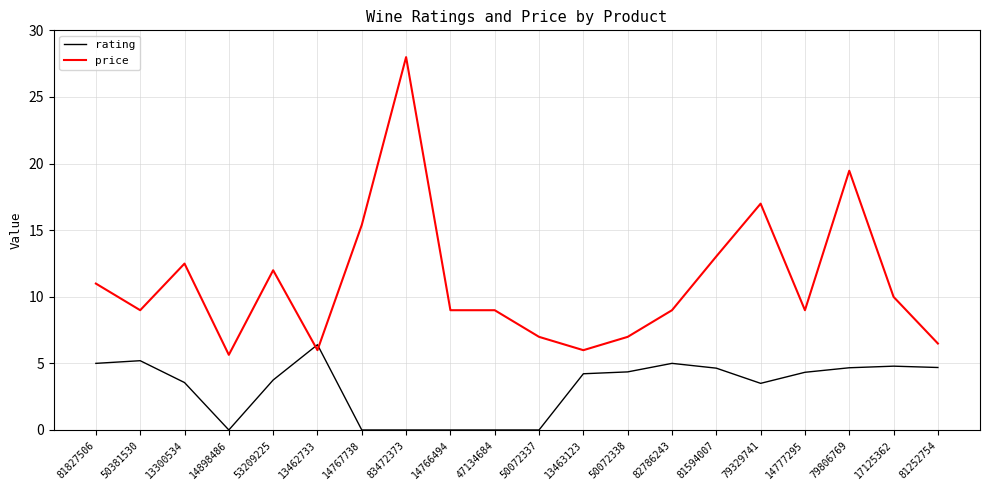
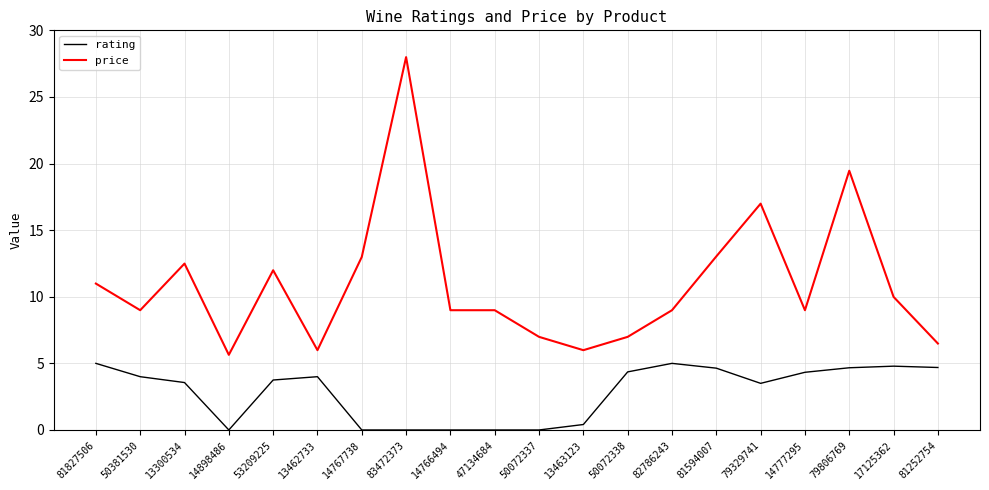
  {
    "rating": {
      "81827506": 5.0,
-     "50381530": 5.2,
+     "50381530": 4.0,
      "13300534": 3.6,
      "14898486": 0.0,
      "53209225": 3.8,
-     "13462733": 6.4,
+     "13462733": 4.0,
      "14767738": 0.0,
      "83472373": 0.0,
      "14766494": 0.0,
      "47134684": 0.0,
      "50072337": 0.0,
-     "13463123": 4.2,
+     "13463123": 0.4,
      "50072338": 4.4,
      "82786243": 5.0,
      "81594007": 4.6,
      "79329741": 3.5,
      "14777295": 4.3,
      "79806769": 4.7,
      "17125362": 4.8,
      "81252754": 4.7
    },
    "price": {
      "81827506": 11.0,
      "50381530": 9.0,
      "13300534": 12.5,
      "14898486": 5.6,
      "53209225": 12.0,
      "13462733": 6.0,
-     "14767738": 15.4,
+     "14767738": 13.0,
      "83472373": 28.0,
      "14766494": 9.0,
      "47134684": 9.0,
      "50072337": 7.0,
      "13463123": 6.0,
      "50072338": 7.0,
      "82786243": 9.0,
      "81594007": 13.0,
      "79329741": 17.0,
      "14777295": 9.0,
      "79806769": 19.5,
      "17125362": 10.0,
      "81252754": 6.5
    }
  }
